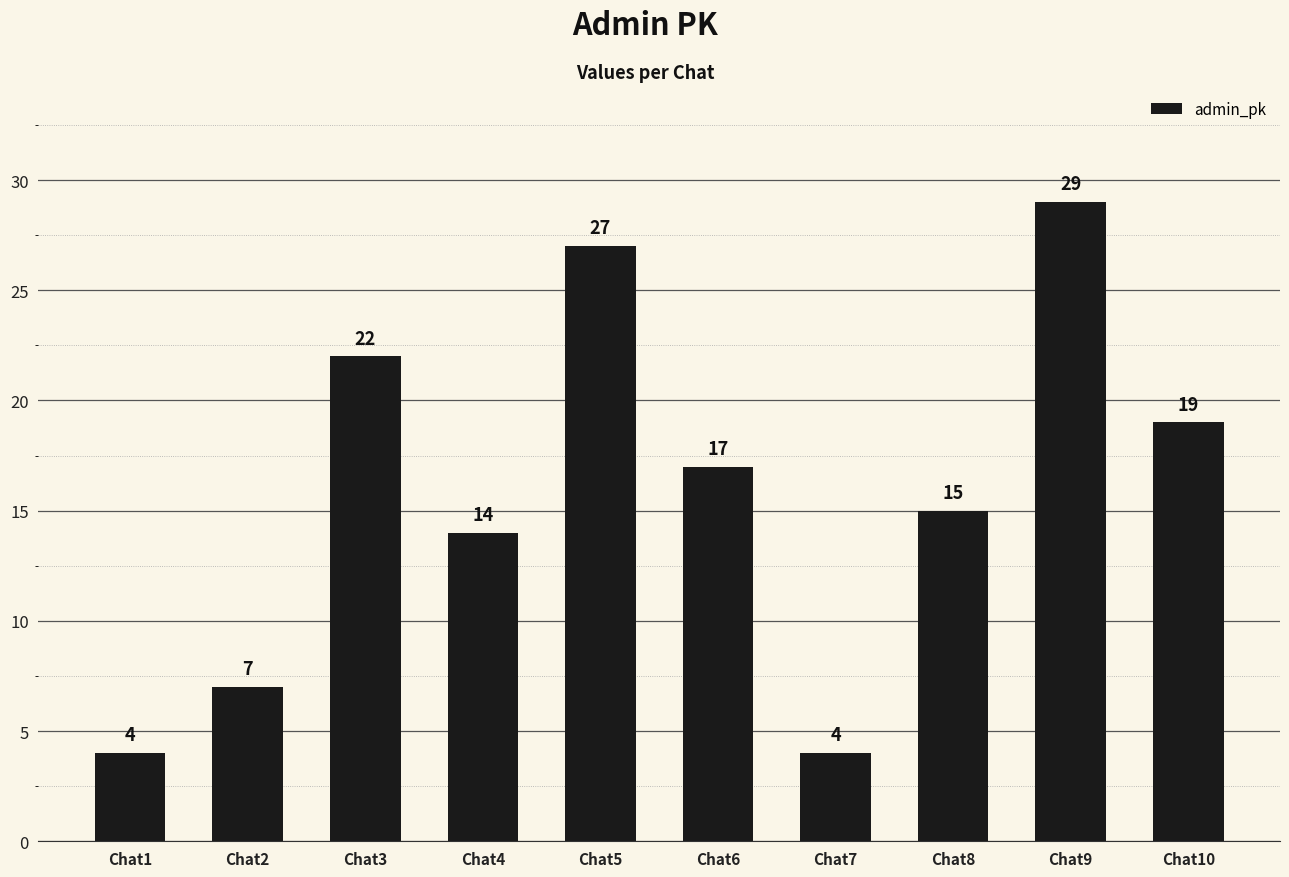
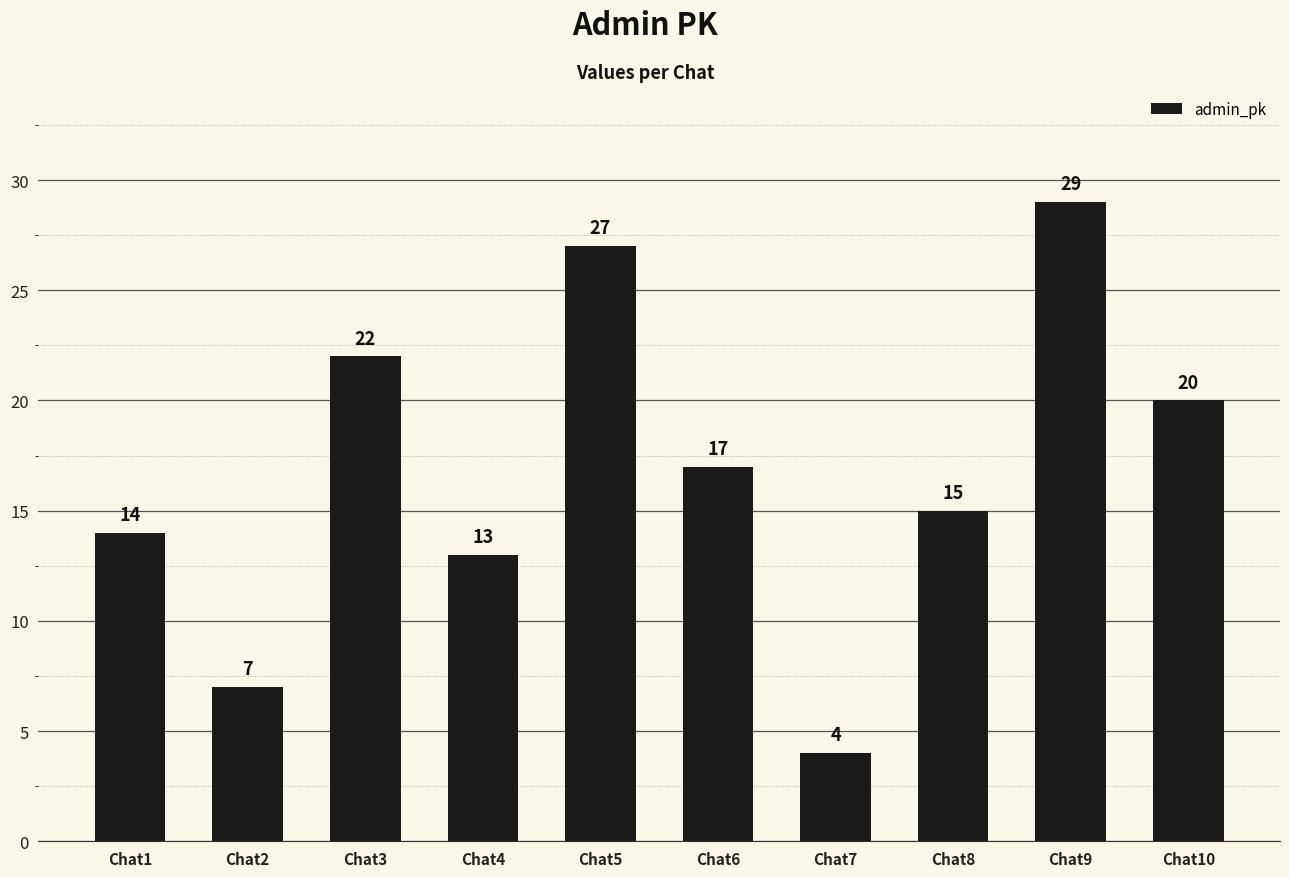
  {
-   "Chat1": 4,
+   "Chat1": 14,
    "Chat2": 7,
    "Chat3": 22,
-   "Chat4": 14,
+   "Chat4": 13,
    "Chat5": 27,
    "Chat6": 17,
    "Chat7": 4,
    "Chat8": 15,
    "Chat9": 29,
-   "Chat10": 19
+   "Chat10": 20
  }
